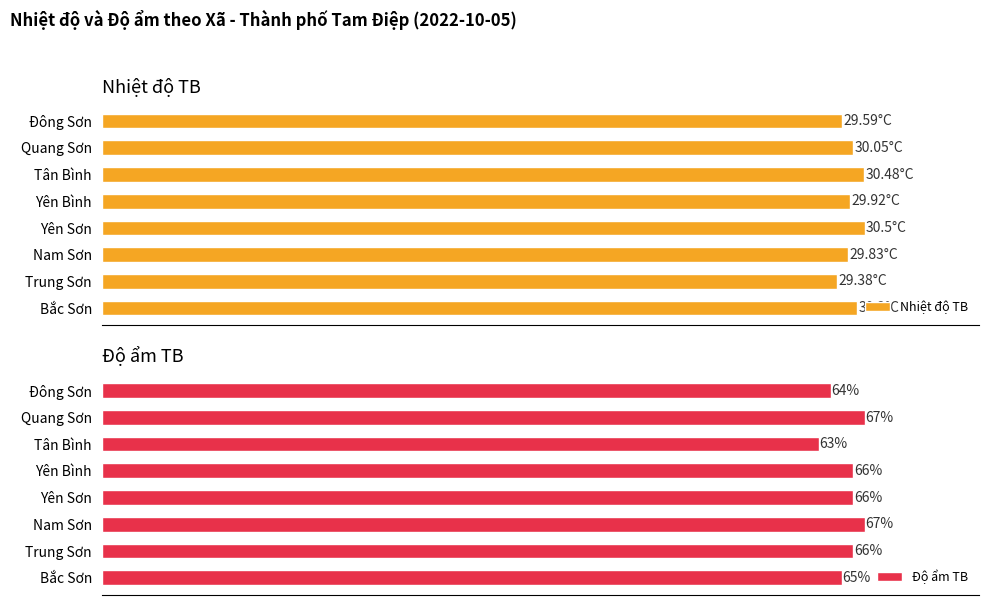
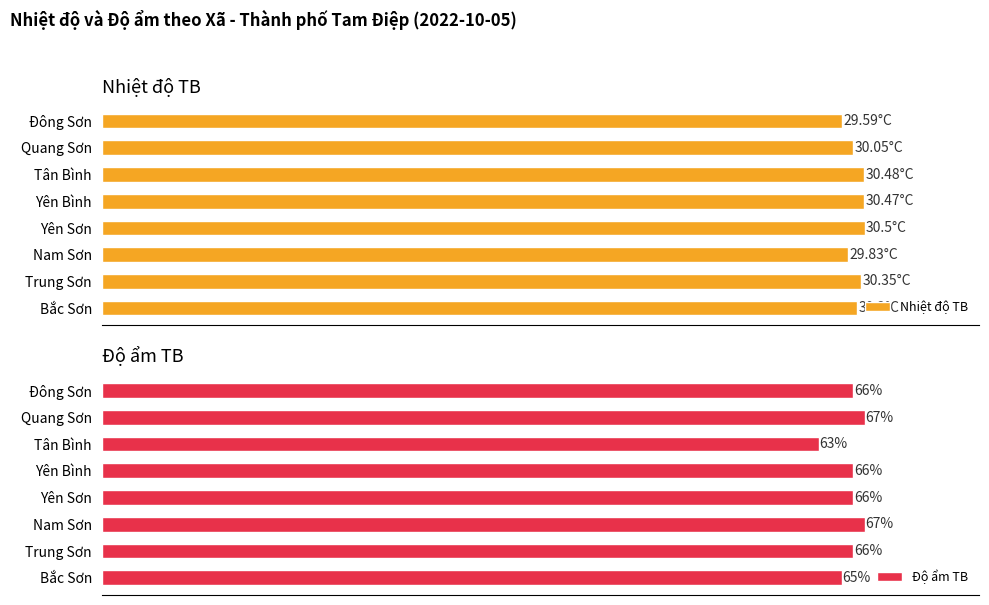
  {
    "Nhiệt độ TB": {
      "Đông Sơn": "29.59°C",
      "Quang Sơn": "30.05°C",
      "Tân Bình": "30.48°C",
-     "Yên Bình": "29.92°C",
+     "Yên Bình": "30.47°C",
      "Yên Sơn": "30.5°C",
      "Nam Sơn": "29.83°C",
-     "Trung Sơn": "29.38°C",
+     "Trung Sơn": "30.35°C",
      "Bắc Sơn": "30.2°C"
    },
    "Độ ẩm TB": {
-     "Đông Sơn": "64%",
+     "Đông Sơn": "66%",
      "Quang Sơn": "67%",
      "Tân Bình": "63%",
      "Yên Bình": "66%",
      "Yên Sơn": "66%",
      "Nam Sơn": "67%",
      "Trung Sơn": "66%",
      "Bắc Sơn": "65%"
    }
  }
